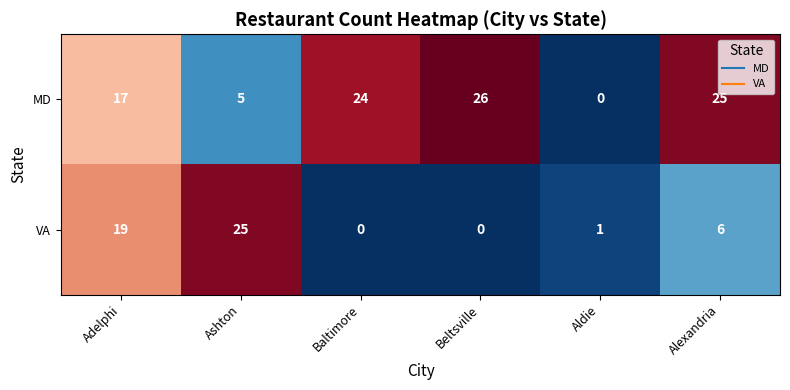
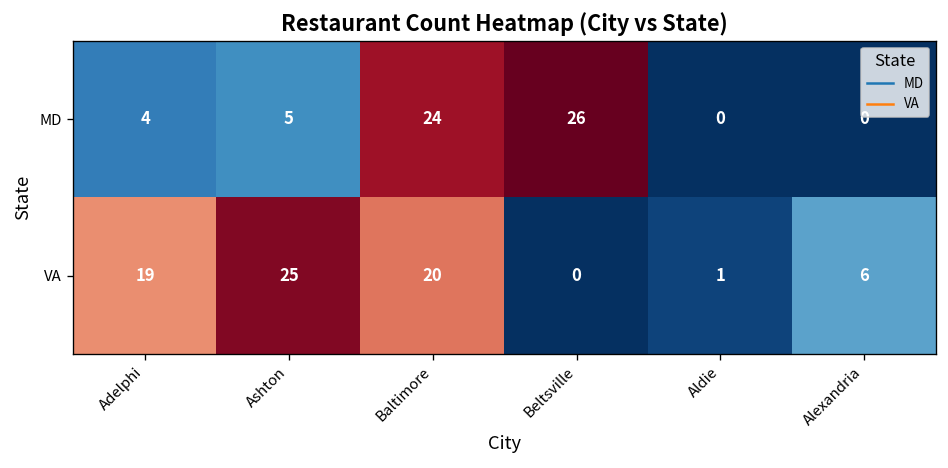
  {
    "MD": {
-     "Adelphi": 17,
+     "Adelphi": 4,
      "Ashton": 5,
      "Baltimore": 24,
      "Beltsville": 26,
      "Aldie": 0,
-     "Alexandria": 25
+     "Alexandria": 0
    },
    "VA": {
      "Adelphi": 19,
      "Ashton": 25,
-     "Baltimore": 0,
+     "Baltimore": 20,
      "Beltsville": 0,
      "Aldie": 1,
      "Alexandria": 6
    }
  }
